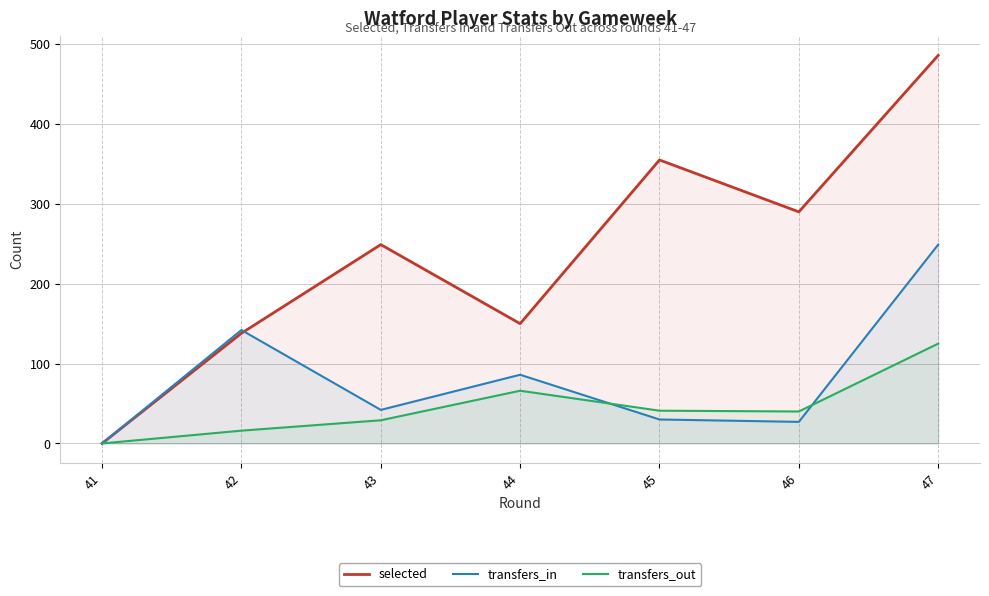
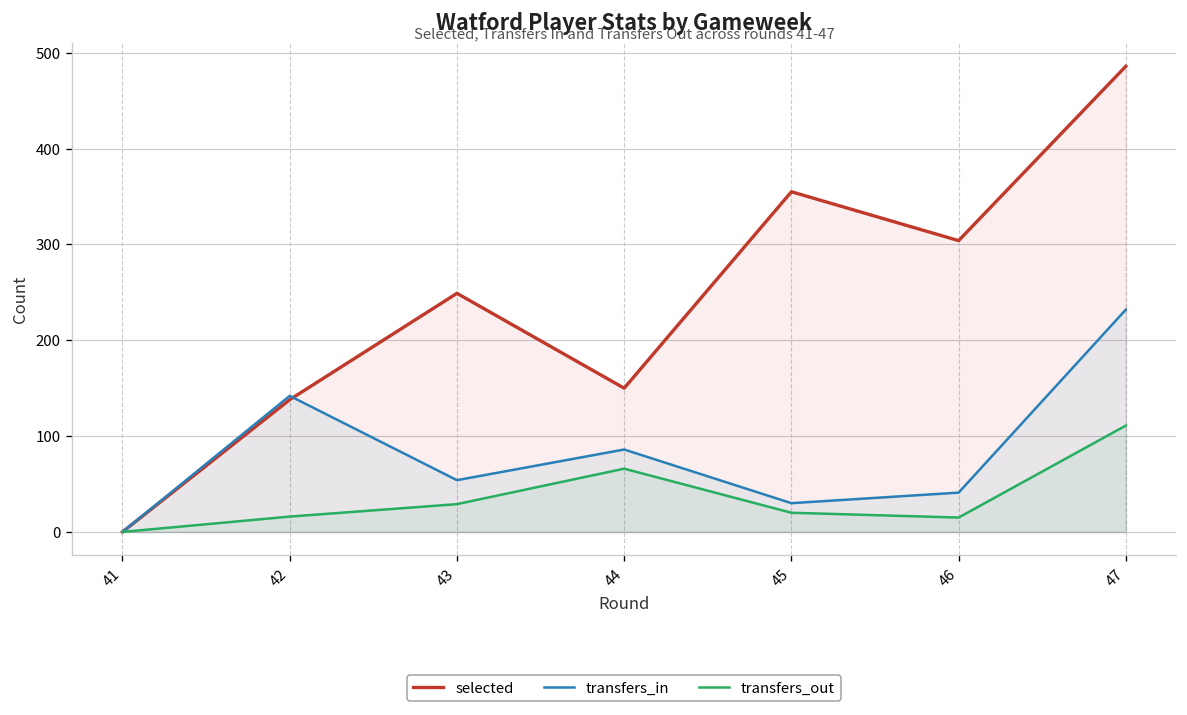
  {
    "selected": {
      "42": 140,
      "43": 250,
      "44": 150,
      "45": 360,
-     "46": 290,
+     "46": 300,
      "47": 490
    },
    "transfers_in": {
      "42": 140,
-     "43": 40,
+     "43": 50,
      "44": 90,
      "45": 30,
-     "46": 30,
-     "47": 250
+     "46": 40,
+     "47": 230
    },
    "transfers_out": {
      "42": 20,
      "43": 30,
      "44": 70,
-     "45": 40,
-     "46": 40,
-     "47": 130
+     "45": 20,
+     "46": 20,
+     "47": 110
    }
  }
